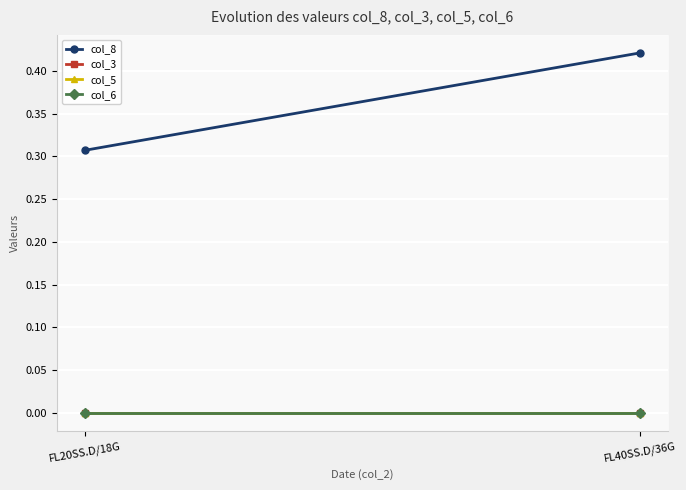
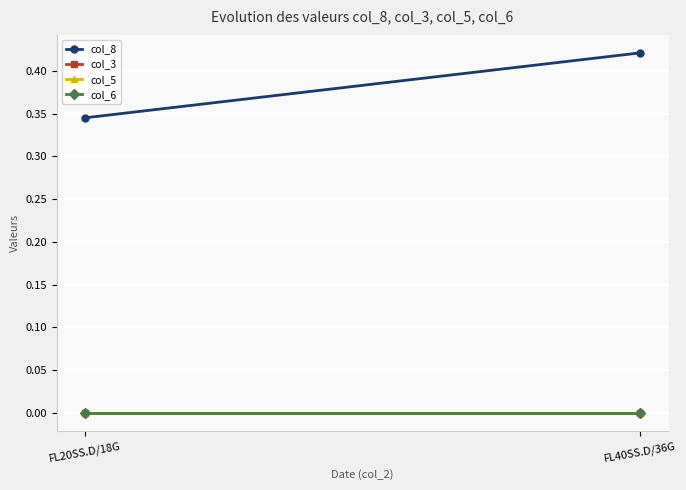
  {
    "col_8": {
-     "FL20SS.D/18G": 0.31,
+     "FL20SS.D/18G": 0.35,
      "FL40SS.D/36G": 0.42
    },
    "col_6": {
      "FL20SS.D/18G": 0.00,
      "FL40SS.D/36G": 0.00
    }
  }
